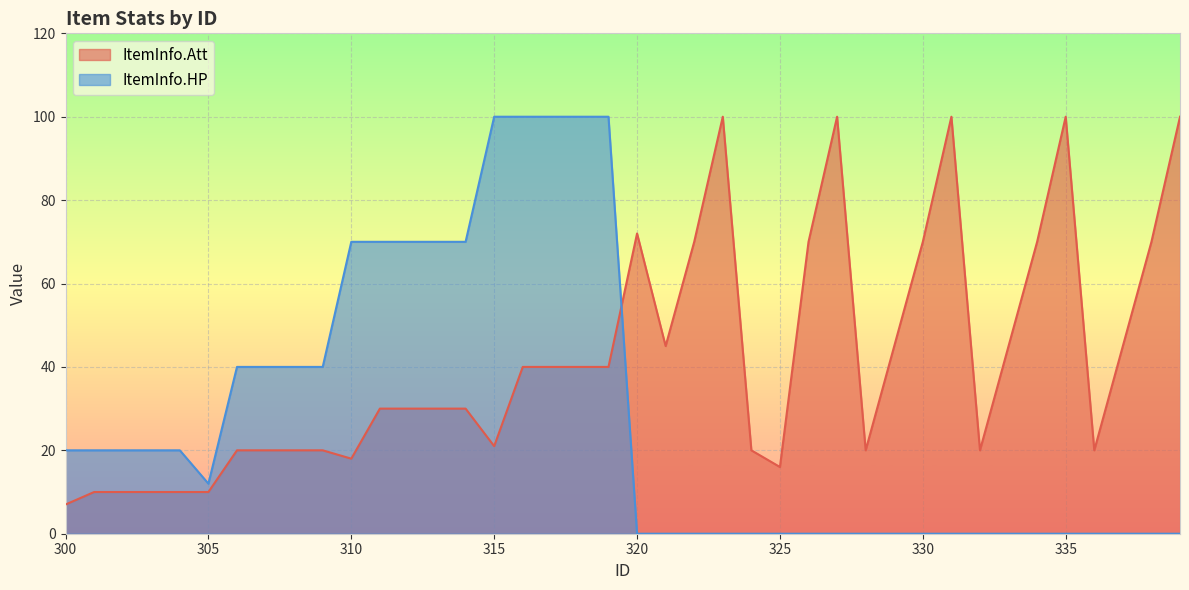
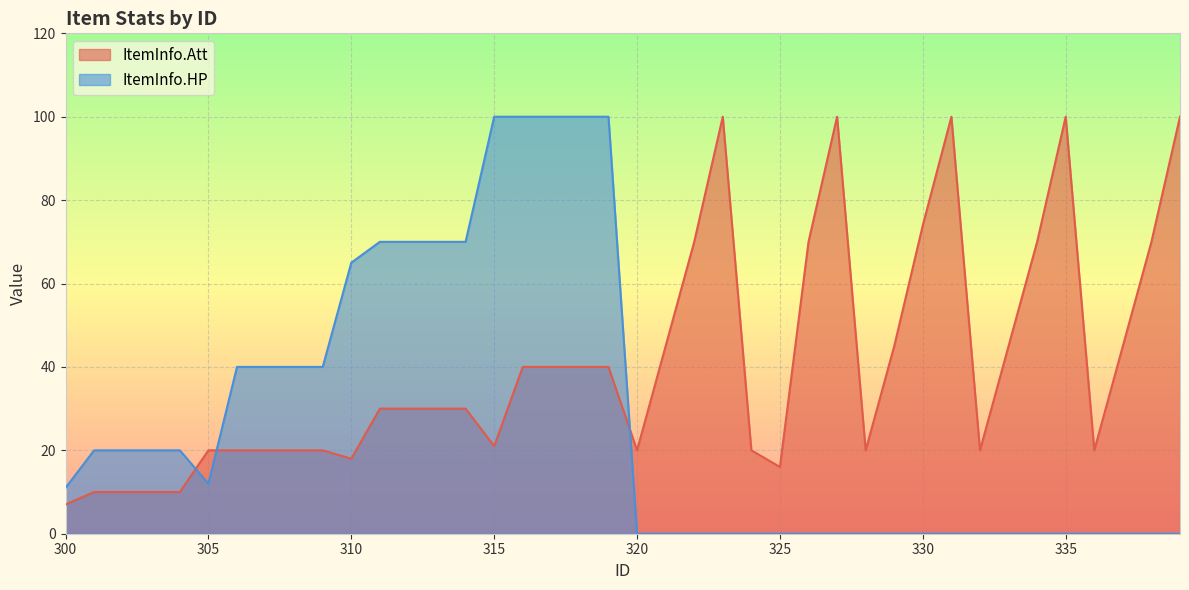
  {
    "ItemInfo.Att": {
      "300": 7,
-     "305": 10,
+     "305": 20,
      "310": 18,
      "315": 21,
-     "320": 72,
+     "320": 20,
      "325": 16,
-     "330": 70,
+     "330": 74,
      "335": 100
    },
    "ItemInfo.HP": {
-     "300": 20,
+     "300": 11,
      "305": 12,
-     "310": 70,
+     "310": 65,
      "315": 100,
      "320": 0,
      "325": 0,
      "330": 0,
      "335": 0
    }
  }
